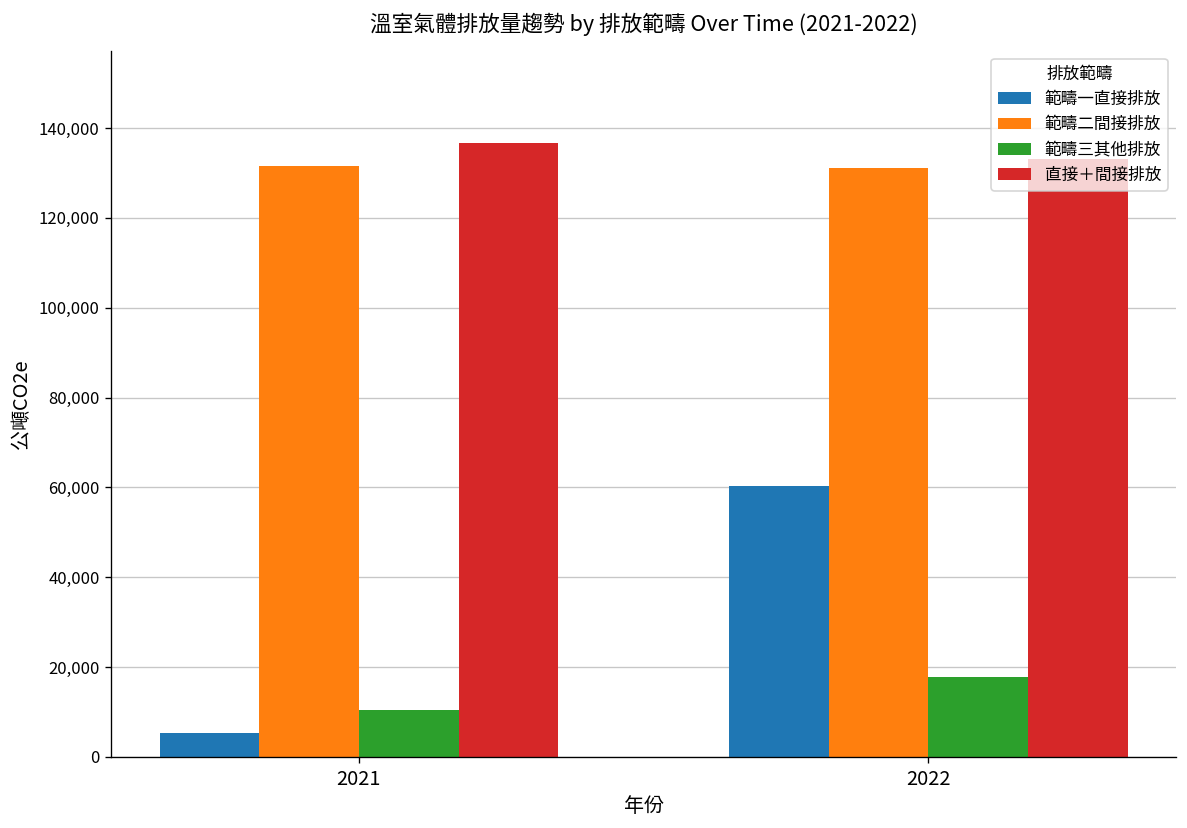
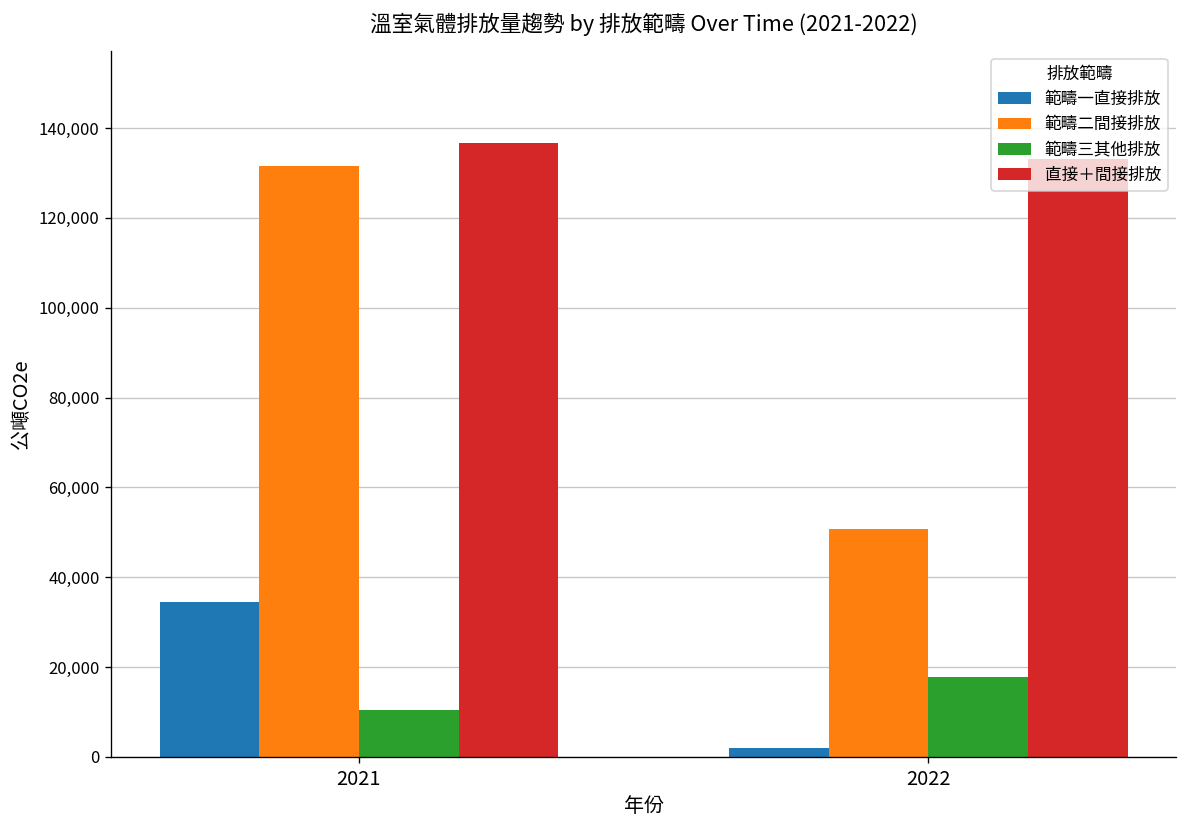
  {
    "範疇一直接排放": {
-     "2021": "5,000",
-     "2022": "60,000"
+     "2021": "34,000",
+     "2022": "2,000"
    },
    "範疇二間接排放": {
      "2021": "132,000",
-     "2022": "131,000"
+     "2022": "51,000"
    },
    "範疇三其他排放": {
      "2021": "11,000",
      "2022": "18,000"
    },
    "直接＋間接排放": {
      "2021": "137,000"
    }
  }
